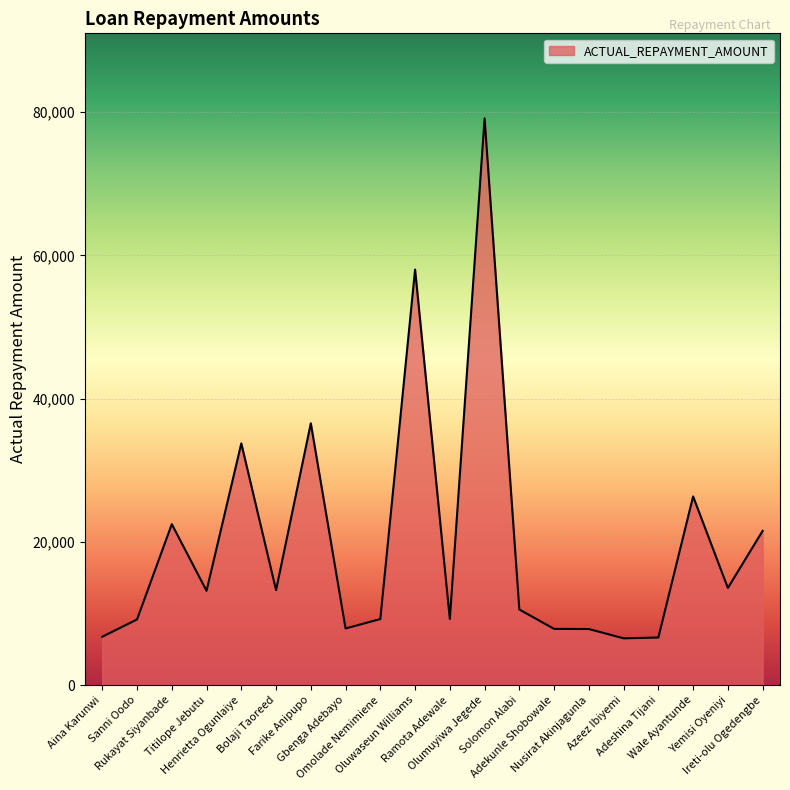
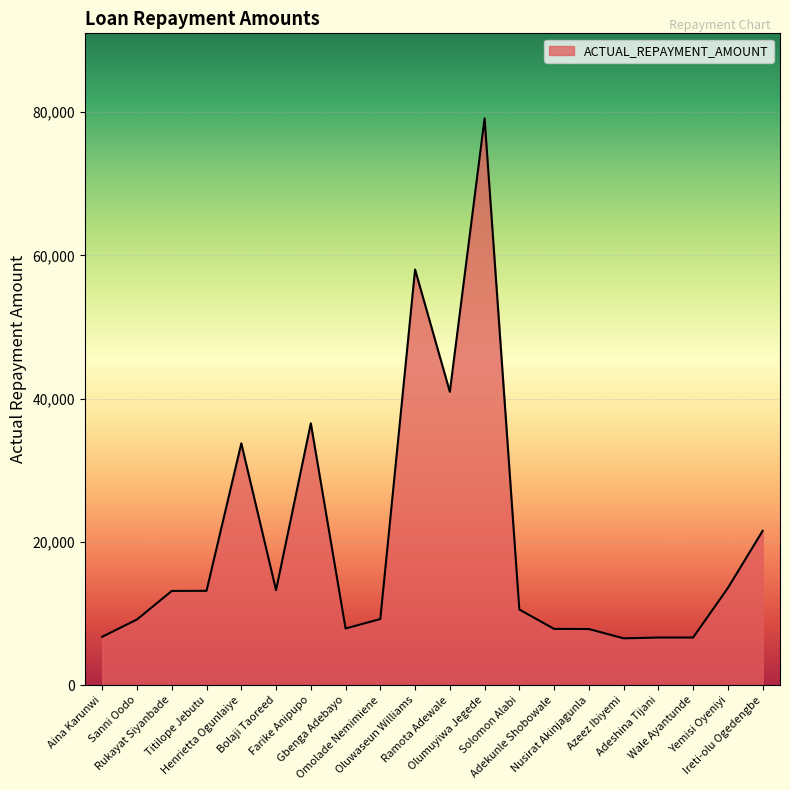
  {
    "Aina Karunwi": "7,000",
    "Sanni Oodo": "9,000",
-   "Rukayat Siyanbade": "22,000",
+   "Rukayat Siyanbade": "13,000",
    "Titilope Jebutu": "13,000",
    "Henrietta Ogunlaiye": "34,000",
    "Bolaji Taoreed": "13,000",
    "Farike Anipupo": "37,000",
    "Gbenga Adebayo": "8,000",
    "Omolade Nemimiene": "9,000",
    "Oluwaseun Williams": "58,000",
-   "Ramota Adewale": "9,000",
+   "Ramota Adewale": "41,000",
    "Olumuyiwa Jegede": "79,000",
    "Solomon Alabi": "11,000",
    "Adekunle Shobowale": "8,000",
    "Nusirat Akinjagunla": "8,000",
    "Azeez Ibiyemi": "7,000",
    "Adeshina Tijani": "7,000",
-   "Wale Ayantunde": "26,000",
+   "Wale Ayantunde": "7,000",
    "Yemisi Oyeniyi": "14,000",
    "Ireti-olu Ogedengbe": "22,000"
  }
